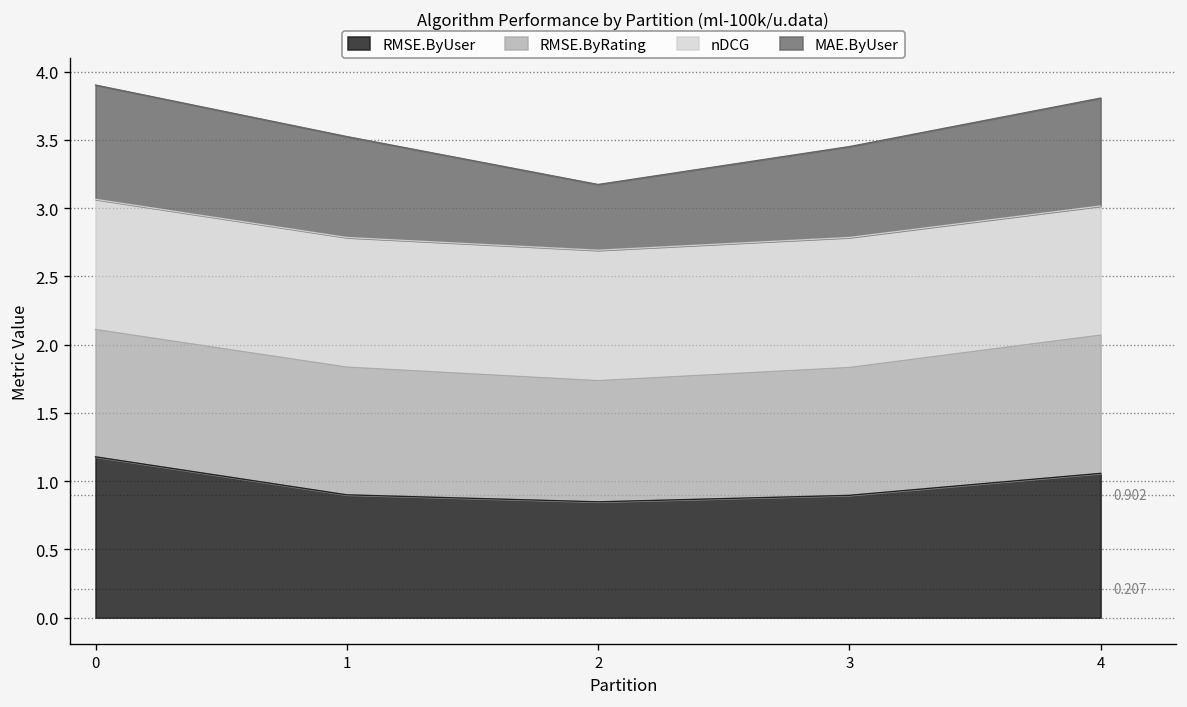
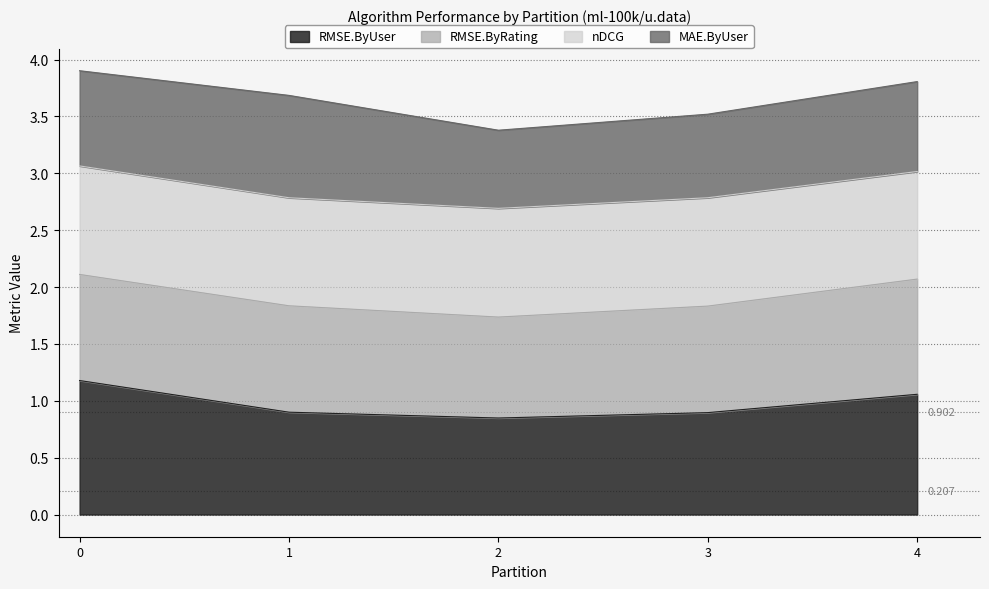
  {
    "RMSE.ByUser": {
      "0": 1.18,
      "1": 0.90,
      "2": 0.85,
      "3": 0.90
    },
    "MAE.ByUser": {
      "0": 0.84,
-     "1": 0.74,
-     "2": 0.48,
-     "3": 0.67,
+     "1": 0.90,
+     "2": 0.69,
+     "3": 0.73,
      "4": 0.79
    }
  }
